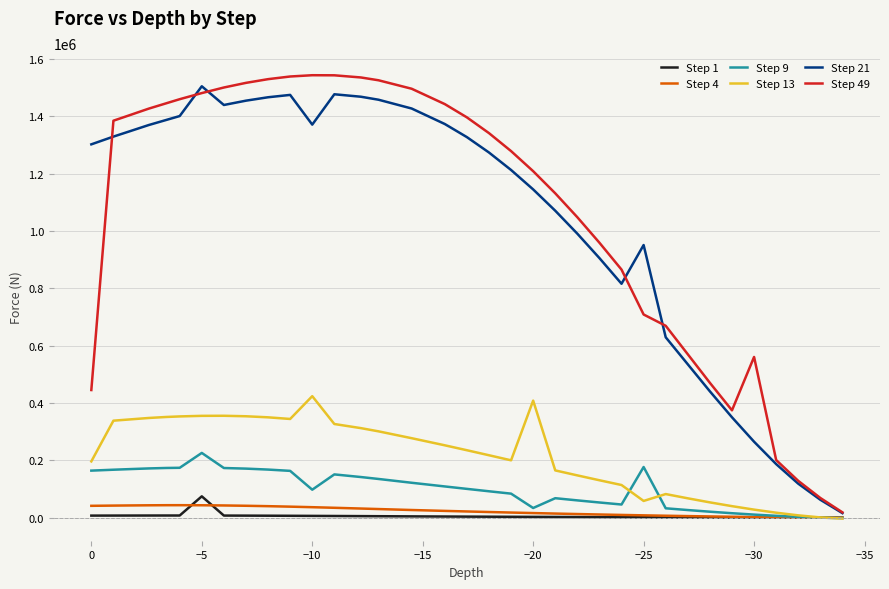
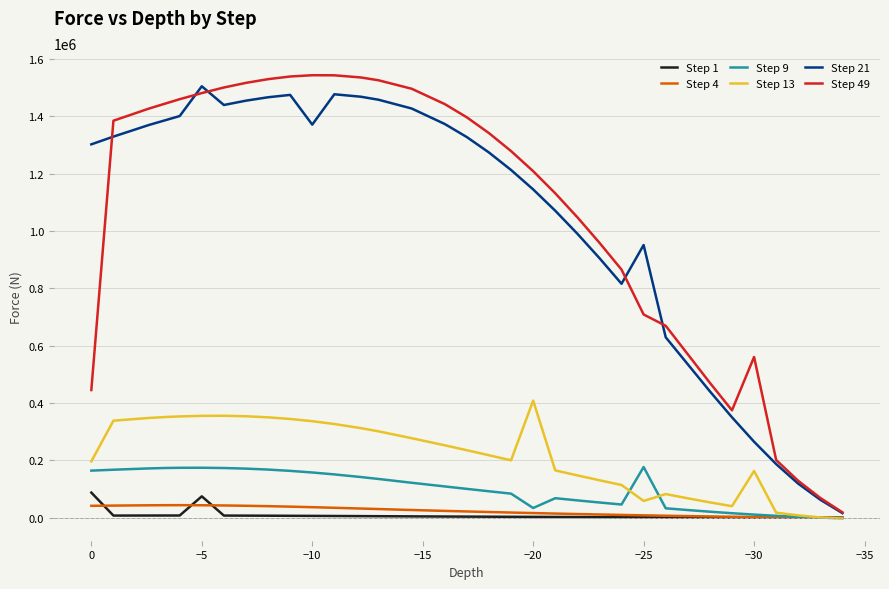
  {
    "Step 1": {
-     "0": 10000,
+     "0": 90000,
      "−5": 70000,
      "−10": 10000,
      "−20": 0
    },
    "Step 4": {
      "0": 40000,
      "−5": 40000,
      "−10": 40000,
      "−20": 20000
    },
    "Step 9": {
      "0": 160000,
-     "−5": 230000,
-     "−10": 100000,
+     "−5": 170000,
+     "−10": 160000,
      "−20": 30000,
      "−25": 180000
    },
    "Step 13": {
      "0": 200000,
      "−5": 360000,
-     "−10": 420000,
+     "−10": 340000,
      "−20": 410000,
      "−25": 60000,
-     "−30": 30000
+     "−30": 160000
    },
    "Step 21": {
      "0": 1300000,
      "−5": 1510000,
      "−10": 1370000,
      "−20": 1150000,
      "−25": 950000,
      "−30": 260000
    },
    "Step 49": {
      "0": 450000,
      "−5": 1480000,
      "−10": 1540000,
      "−20": 1210000,
      "−25": 710000,
      "−30": 560000
    }
  }
